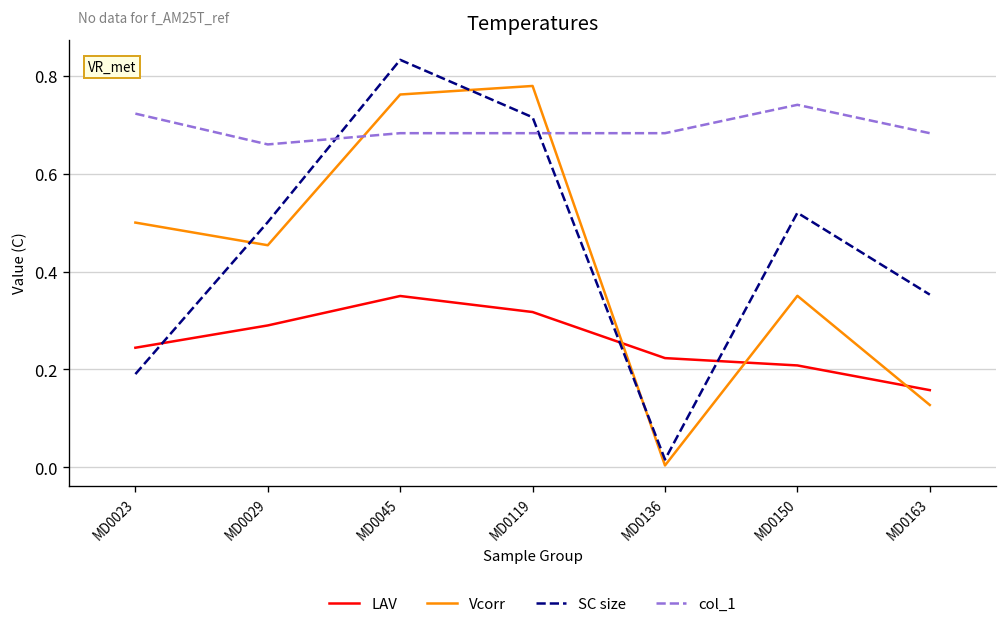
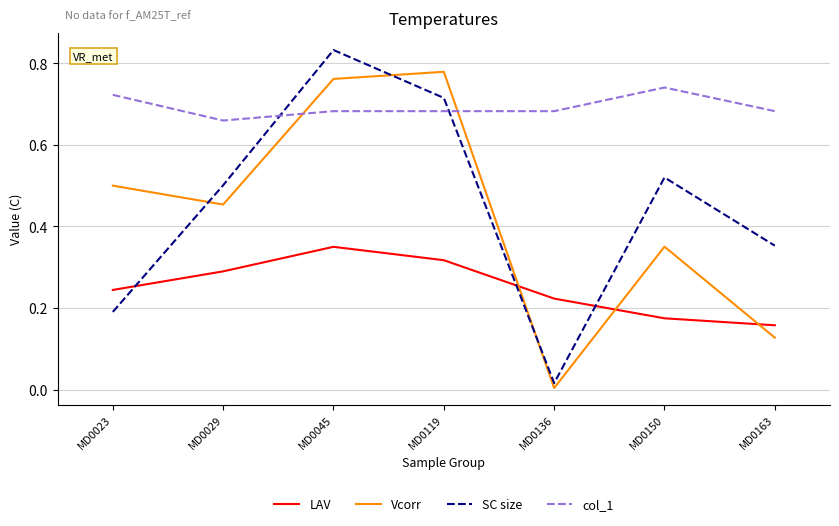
  {
    "LAV": {
      "MD0023": 0.24,
      "MD0029": 0.29,
      "MD0045": 0.35,
      "MD0119": 0.32,
      "MD0136": 0.22,
-     "MD0150": 0.21,
+     "MD0150": 0.17,
      "MD0163": 0.16
    },
    "Vcorr": {
      "MD0023": 0.50,
      "MD0029": 0.45,
      "MD0045": 0.76,
      "MD0119": 0.78,
      "MD0136": 0.00,
      "MD0150": 0.35,
      "MD0163": 0.13
    },
    "SC size": {
      "MD0023": 0.19,
      "MD0029": 0.50,
      "MD0045": 0.83,
      "MD0119": 0.72,
      "MD0136": 0.02,
      "MD0150": 0.52,
      "MD0163": 0.35
    },
    "col_1": {
      "MD0023": 0.72,
      "MD0029": 0.66,
      "MD0045": 0.68,
      "MD0119": 0.68,
      "MD0136": 0.68,
      "MD0150": 0.74,
      "MD0163": 0.68
    }
  }
